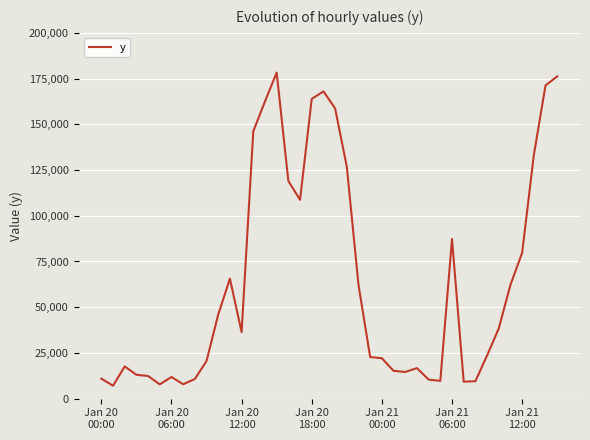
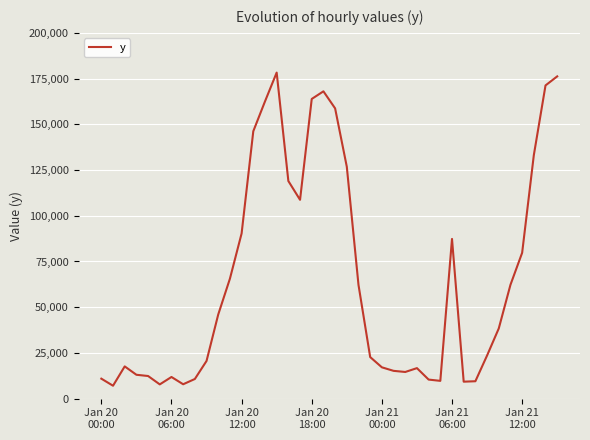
  {
    "Jan 20 00:00": "11,000",
    "Jan 20 06:00": "12,000",
-   "Jan 20 12:00": "36,000",
+   "Jan 20 12:00": "90,000",
    "Jan 20 18:00": "164,000",
-   "Jan 21 00:00": "22,000",
+   "Jan 21 00:00": "17,000",
    "Jan 21 06:00": "87,000",
    "Jan 21 12:00": "80,000"
  }
